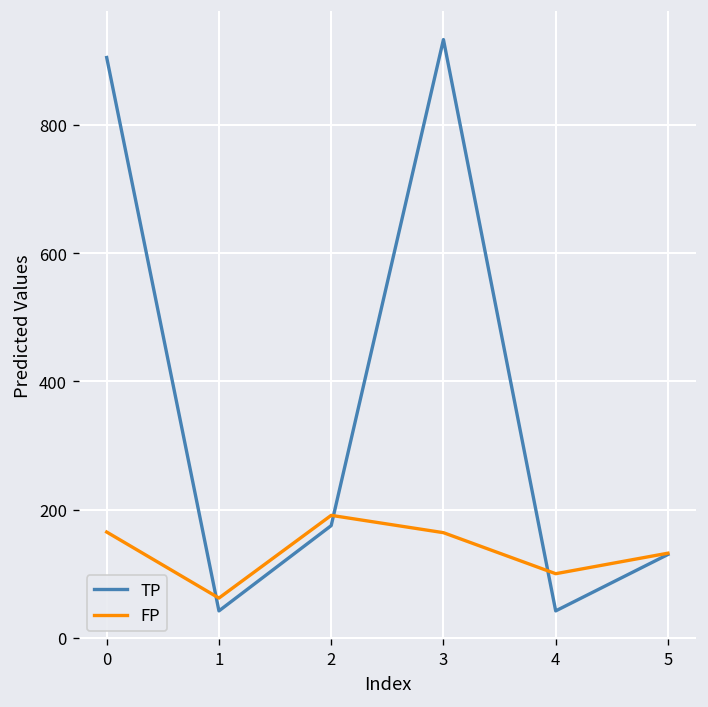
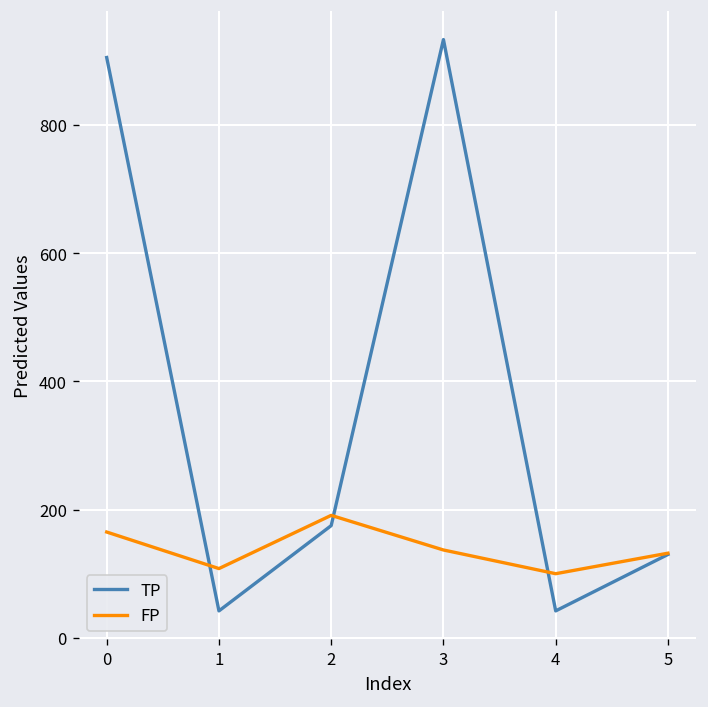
  {
    "TP": {
      "0": 910,
      "1": 40,
      "2": 180,
      "3": 930,
      "4": 40
    },
    "FP": {
      "0": 170,
-     "1": 60,
+     "1": 110,
      "2": 190,
-     "3": 160,
+     "3": 140,
      "4": 100
    }
  }
